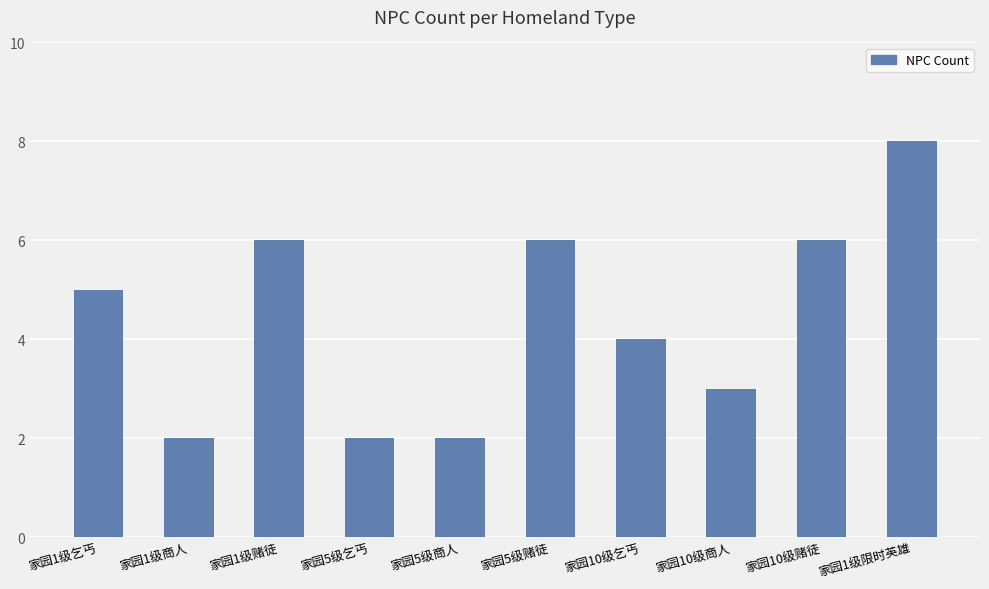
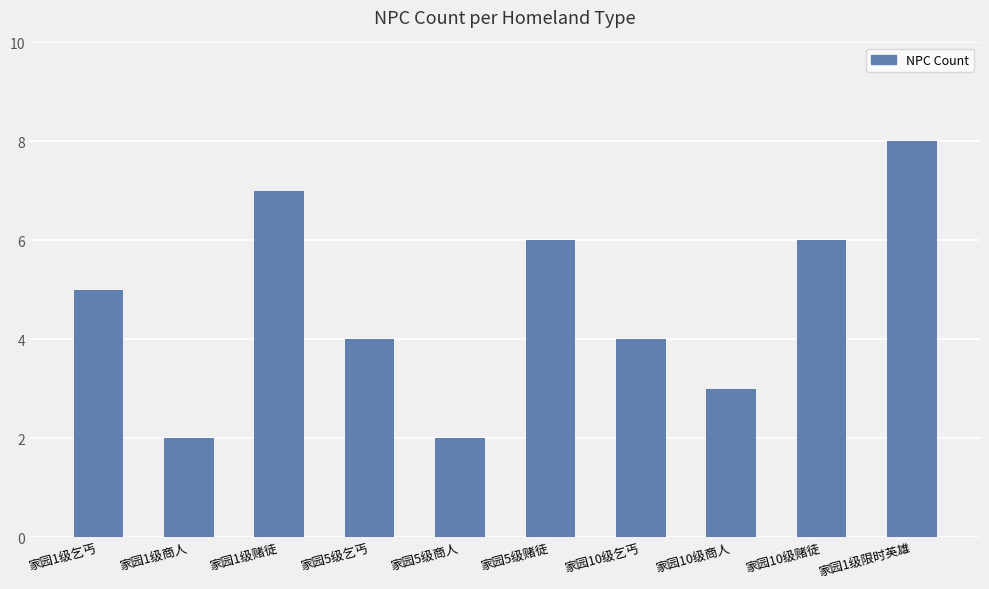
  {
    "家园1级乞丐": 5,
    "家园1级商人": 2,
-   "家园1级赌徒": 6,
-   "家园5级乞丐": 2,
+   "家园1级赌徒": 7,
+   "家园5级乞丐": 4,
    "家园5级商人": 2,
    "家园5级赌徒": 6,
    "家园10级乞丐": 4,
    "家园10级商人": 3,
    "家园10级赌徒": 6,
    "家园1级限时英雄": 8
  }
